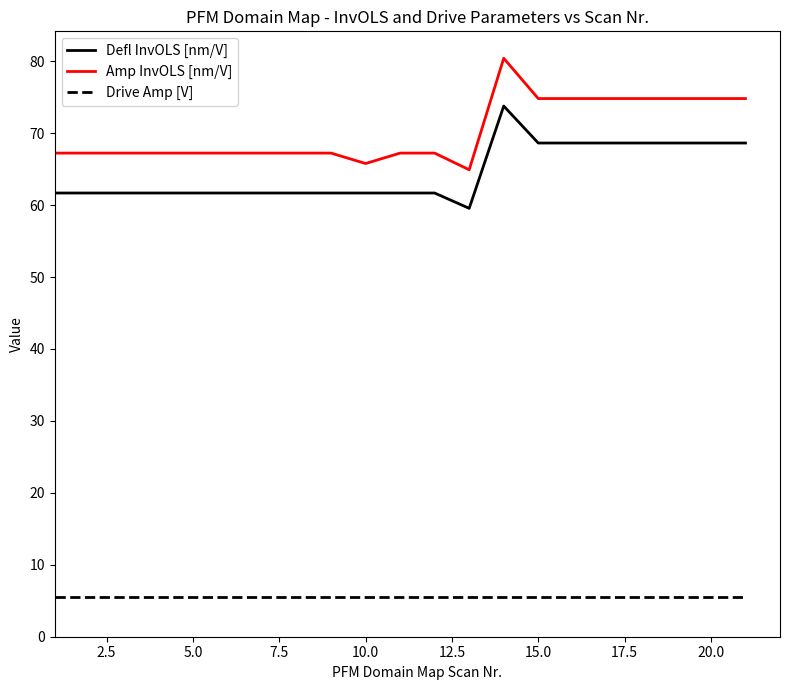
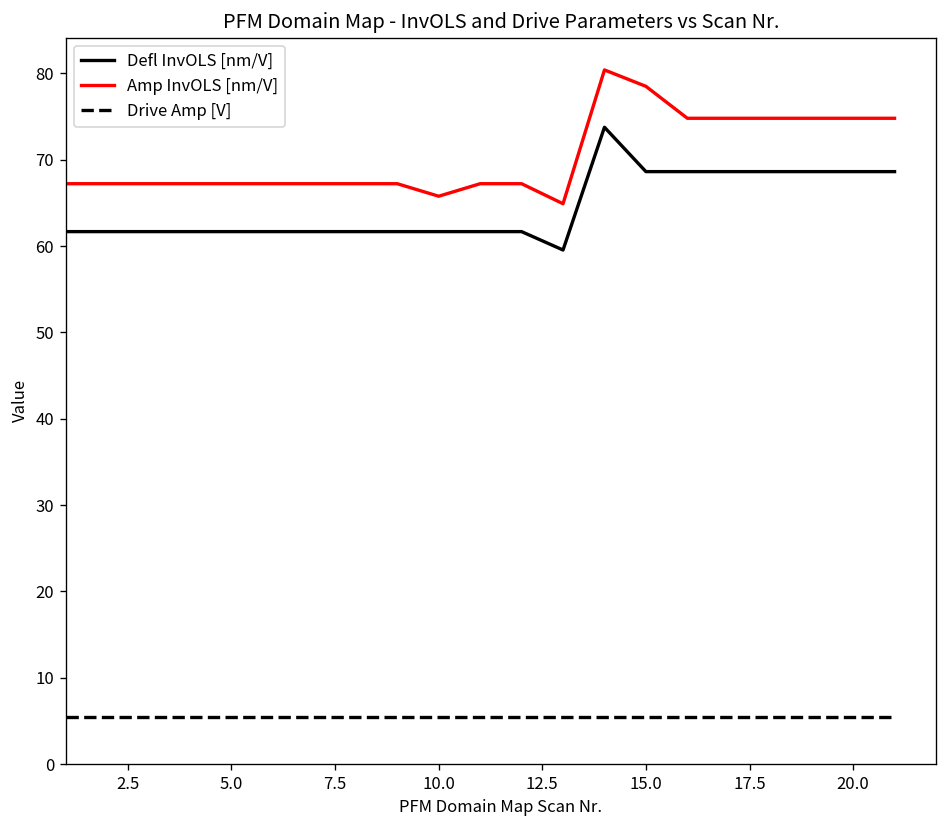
  {
    "Amp InvOLS [nm/V]": {
      "5.0": 67,
      "10.0": 66,
-     "15.0": 75,
+     "15.0": 79,
      "20.0": 75
    }
  }
